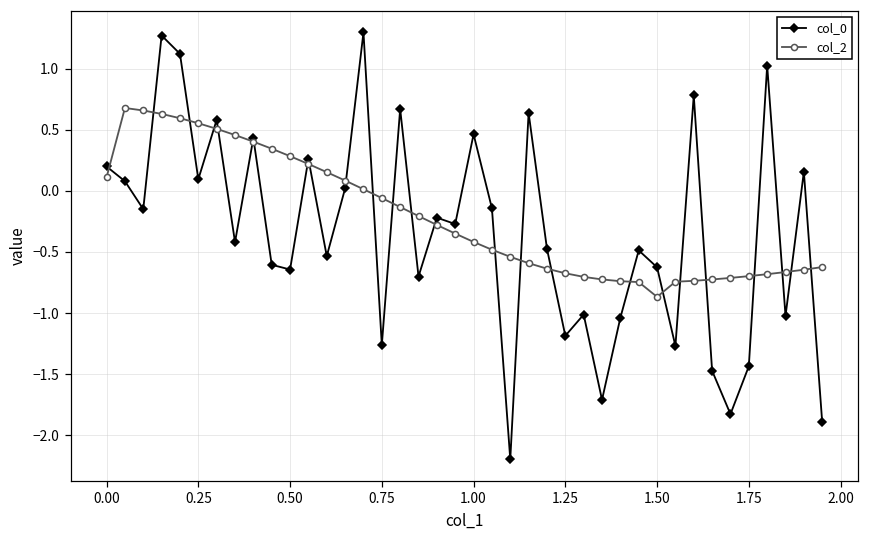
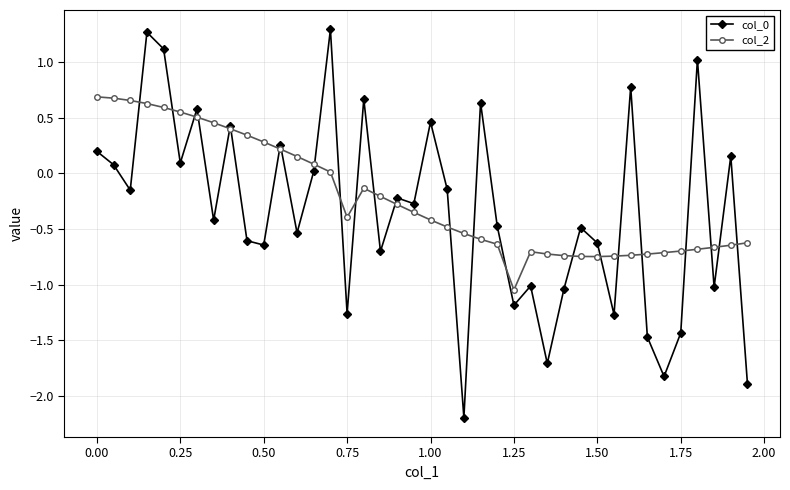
  {
    "col_0": {
      "0.00": 0.20,
      "0.25": 0.09,
      "0.50": -0.64,
      "0.75": -1.26,
      "1.00": 0.46,
      "1.25": -1.19,
      "1.50": -0.63,
      "1.75": -1.44
    },
    "col_2": {
-     "0.00": 0.11,
+     "0.00": 0.69,
      "0.25": 0.55,
      "0.50": 0.28,
-     "0.75": -0.06,
+     "0.75": -0.39,
      "1.00": -0.42,
-     "1.25": -0.67,
-     "1.50": -0.87,
+     "1.25": -1.05,
+     "1.50": -0.75,
      "1.75": -0.70
    }
  }
